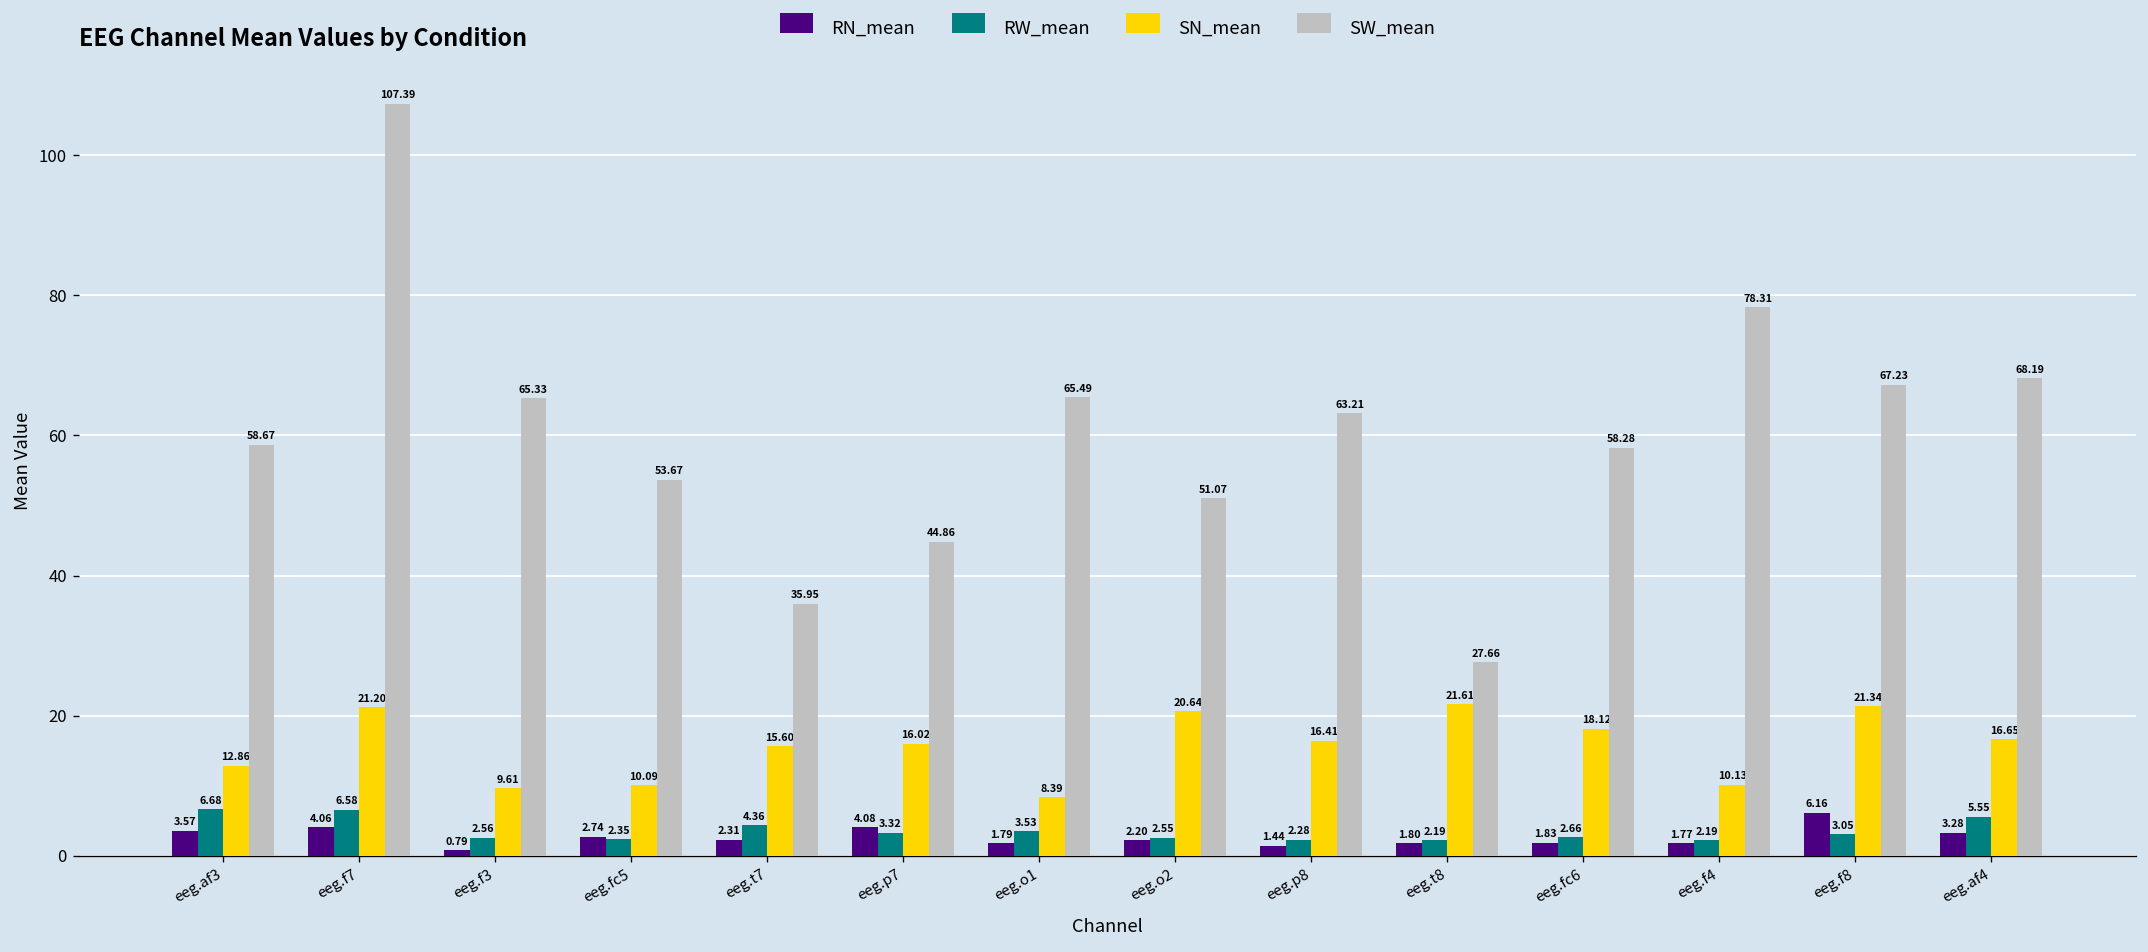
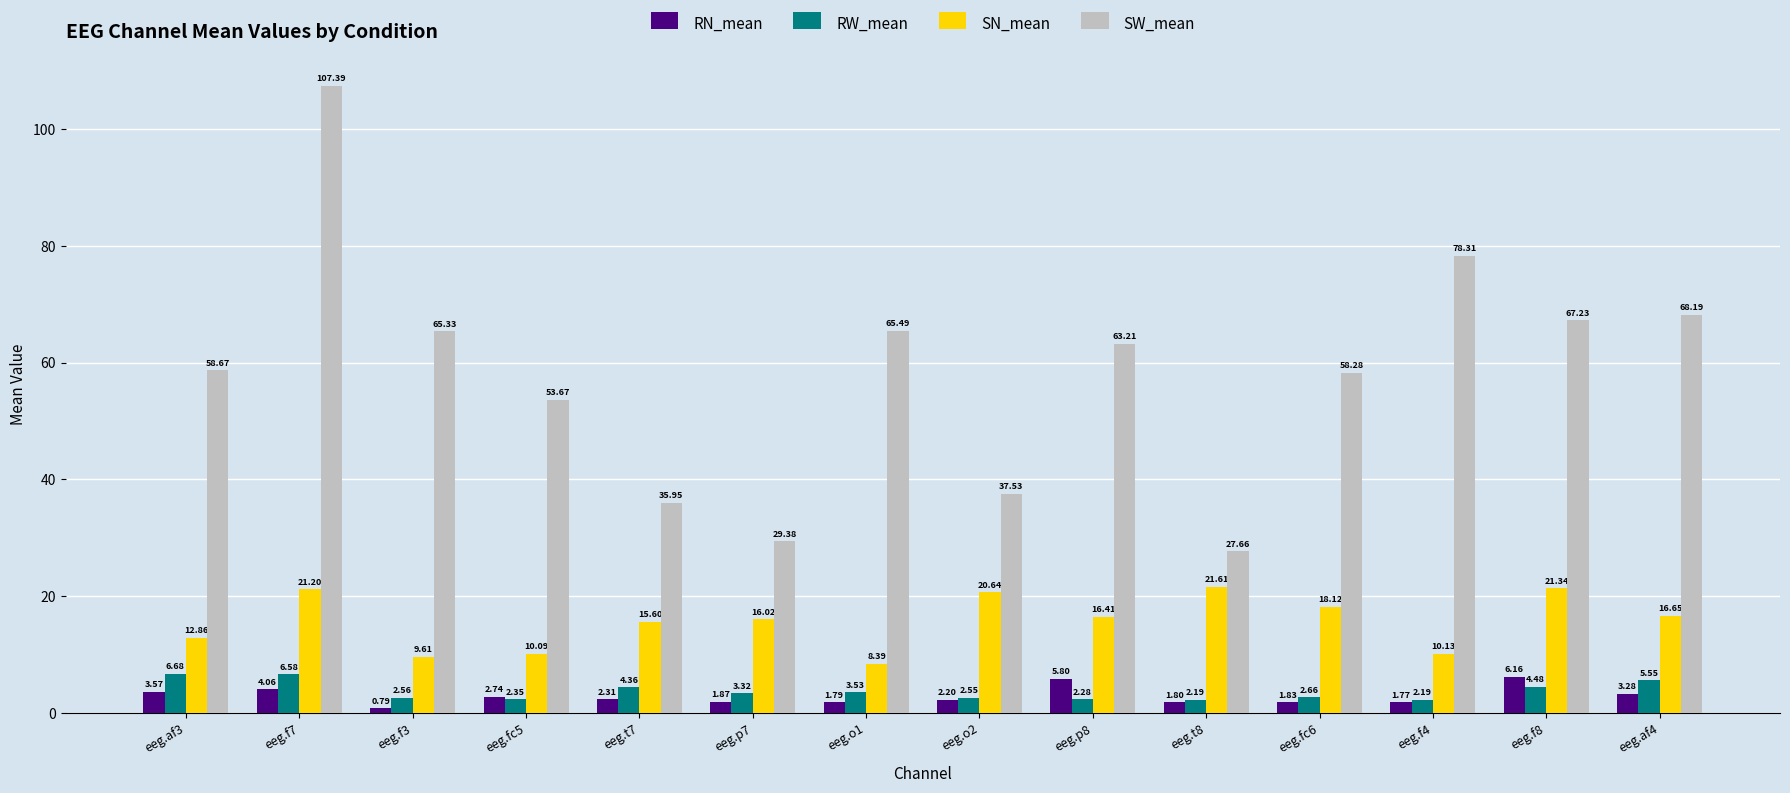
  {
    "RN_mean": {
      "eeg.af3": 3.57,
      "eeg.f7": 4.06,
      "eeg.f3": 0.79,
      "eeg.fc5": 2.74,
      "eeg.t7": 2.31,
-     "eeg.p7": 4.08,
+     "eeg.p7": 1.87,
      "eeg.o1": 1.79,
      "eeg.o2": 2.20,
-     "eeg.p8": 1.44,
+     "eeg.p8": 5.80,
      "eeg.t8": 1.80,
      "eeg.fc6": 1.83,
      "eeg.f4": 1.77,
      "eeg.f8": 6.16,
      "eeg.af4": 3.28
    },
    "RW_mean": {
      "eeg.af3": 6.68,
      "eeg.f7": 6.58,
      "eeg.f3": 2.56,
      "eeg.fc5": 2.35,
      "eeg.t7": 4.36,
      "eeg.p7": 3.32,
      "eeg.o1": 3.53,
      "eeg.o2": 2.55,
      "eeg.p8": 2.28,
      "eeg.t8": 2.19,
      "eeg.fc6": 2.66,
      "eeg.f4": 2.19,
-     "eeg.f8": 3.05,
+     "eeg.f8": 4.48,
      "eeg.af4": 5.55
    },
    "SN_mean": {
      "eeg.af3": 12.86,
      "eeg.f7": 21.20,
      "eeg.f3": 9.61,
      "eeg.fc5": 10.09,
      "eeg.t7": 15.60,
      "eeg.p7": 16.02,
      "eeg.o1": 8.39,
      "eeg.o2": 20.64,
      "eeg.p8": 16.41,
      "eeg.t8": 21.61,
      "eeg.fc6": 18.12,
      "eeg.f4": 10.13,
      "eeg.f8": 21.34,
      "eeg.af4": 16.65
    },
    "SW_mean": {
      "eeg.af3": 58.67,
      "eeg.f7": 107.39,
      "eeg.f3": 65.33,
      "eeg.fc5": 53.67,
      "eeg.t7": 35.95,
-     "eeg.p7": 44.86,
+     "eeg.p7": 29.38,
      "eeg.o1": 65.49,
-     "eeg.o2": 51.07,
+     "eeg.o2": 37.53,
      "eeg.p8": 63.21,
      "eeg.t8": 27.66,
      "eeg.fc6": 58.28,
      "eeg.f4": 78.31,
      "eeg.f8": 67.23,
      "eeg.af4": 68.19
    }
  }
